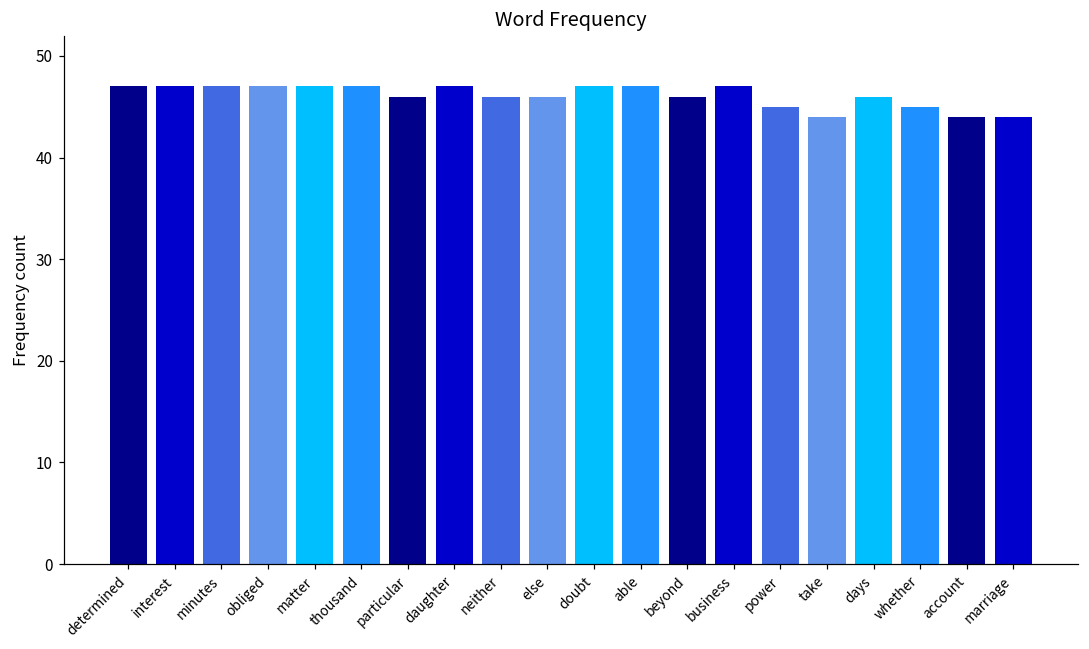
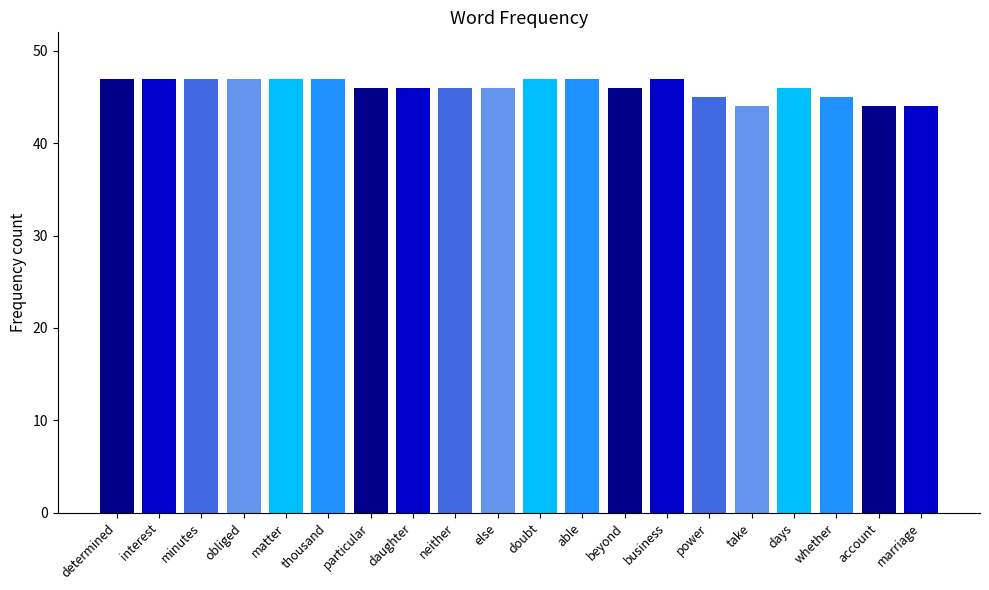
  {
    "determined": 47,
    "interest": 47,
    "minutes": 47,
    "obliged": 47,
    "matter": 47,
    "thousand": 47,
    "particular": 46,
-   "daughter": 47,
+   "daughter": 46,
    "neither": 46,
    "else": 46,
    "doubt": 47,
    "able": 47,
    "beyond": 46,
    "business": 47,
    "power": 45,
    "take": 44,
    "days": 46,
    "whether": 45,
    "account": 44,
    "marriage": 44
  }
